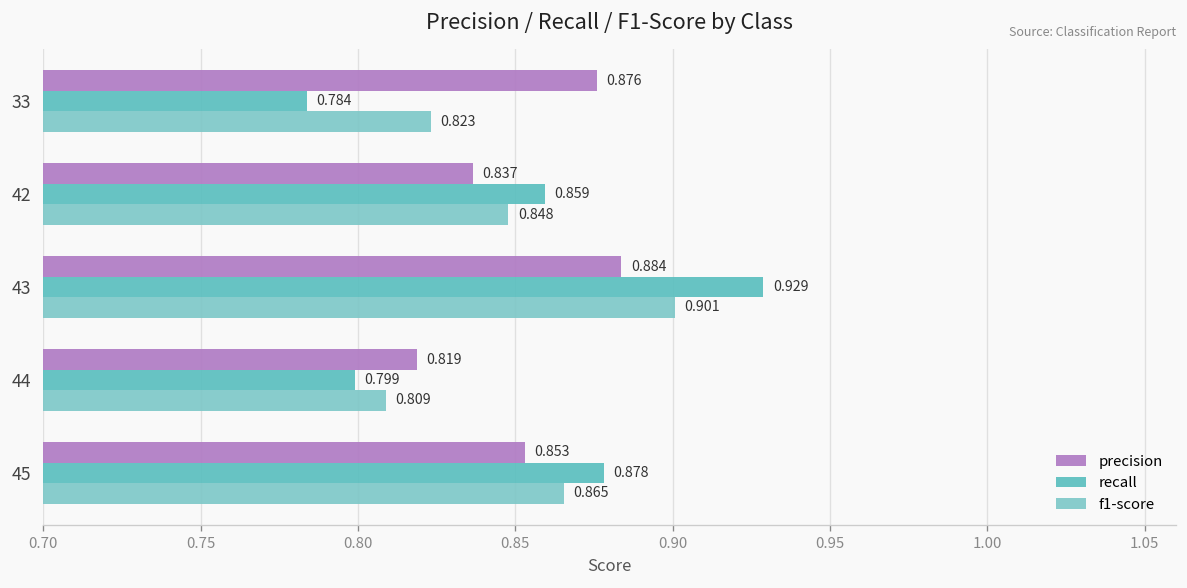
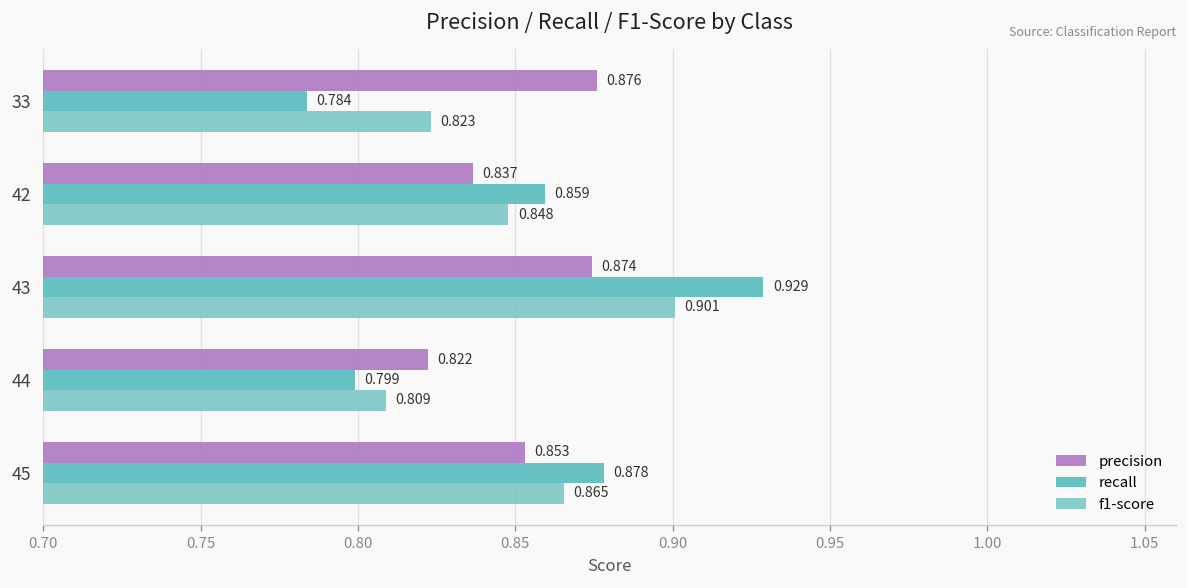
  {
    "precision": {
      "33": 0.876,
      "42": 0.837,
-     "43": 0.884,
-     "44": 0.819,
+     "43": 0.874,
+     "44": 0.822,
      "45": 0.853
    }
  }
